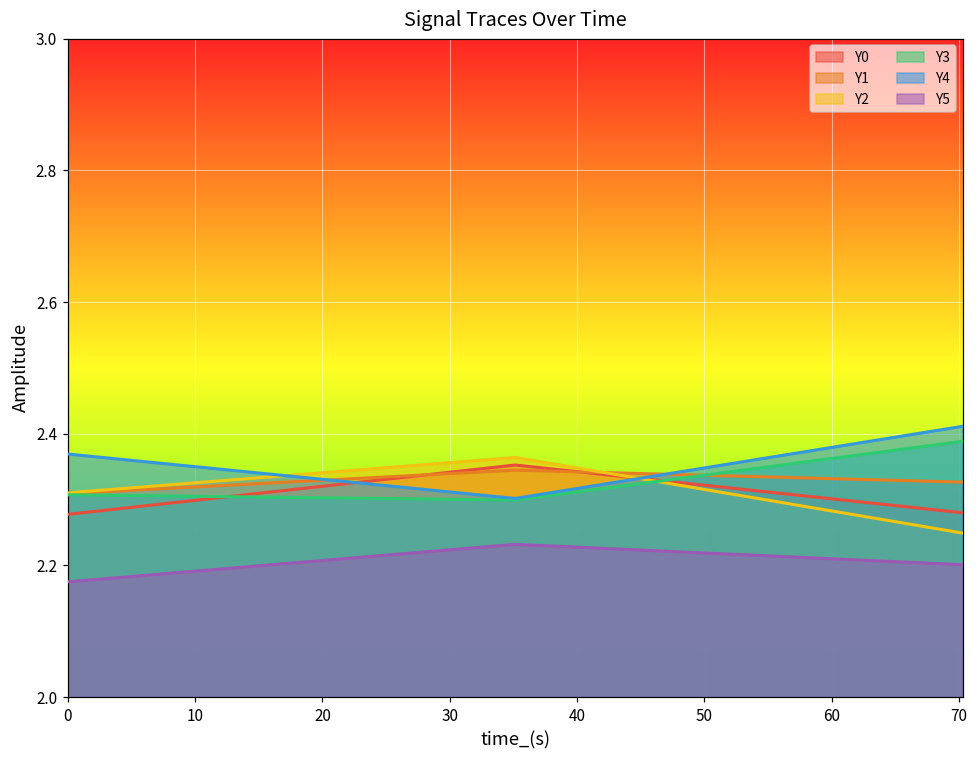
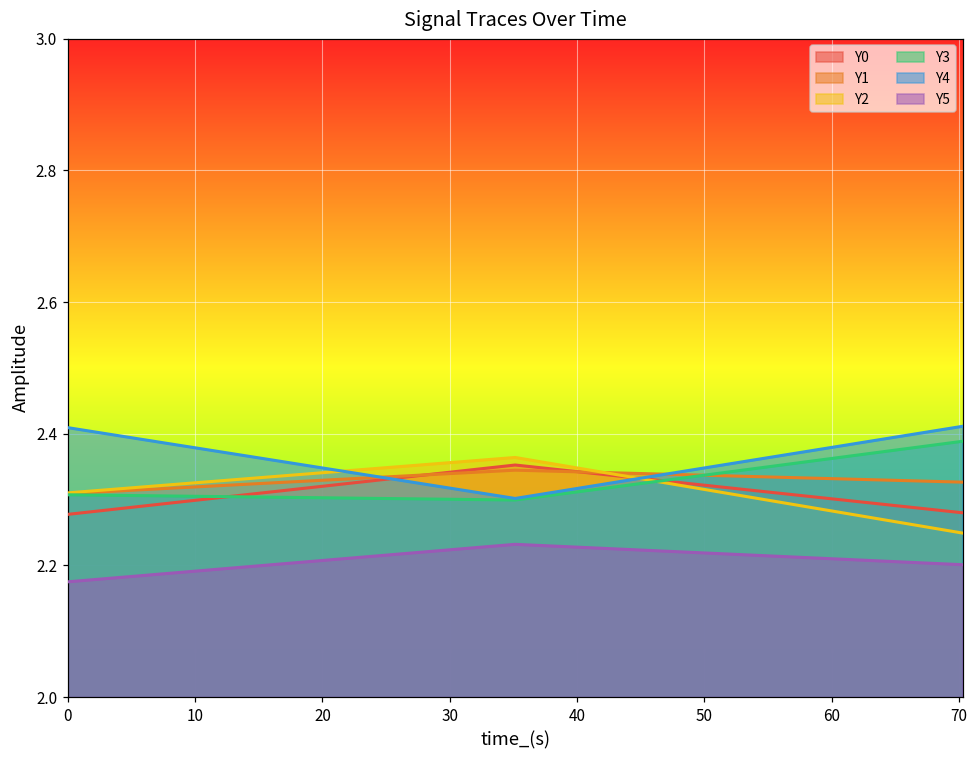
  {
    "Y2": {
      "70": 2.25
    },
    "Y3": {
      "70": 2.39
    },
    "Y4": {
-     "0": 2.37,
+     "0": 2.41,
      "70": 2.41
    },
    "Y5": {
      "0": 2.18,
      "70": 2.20
    }
  }
